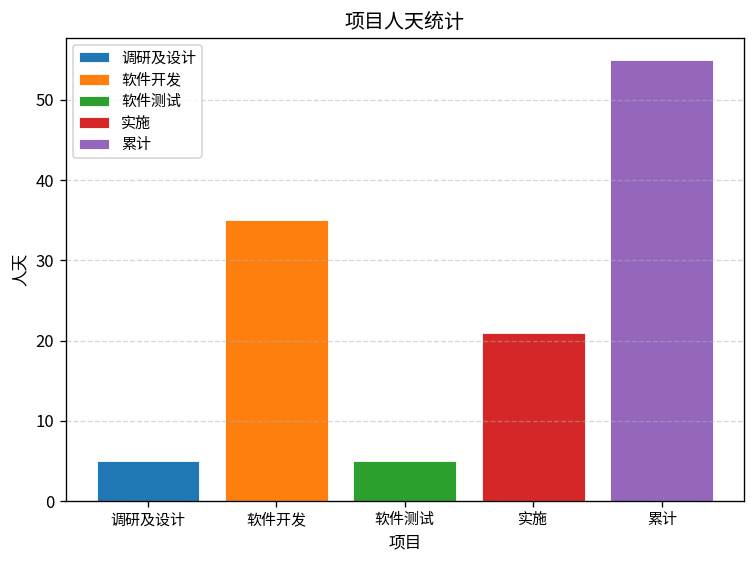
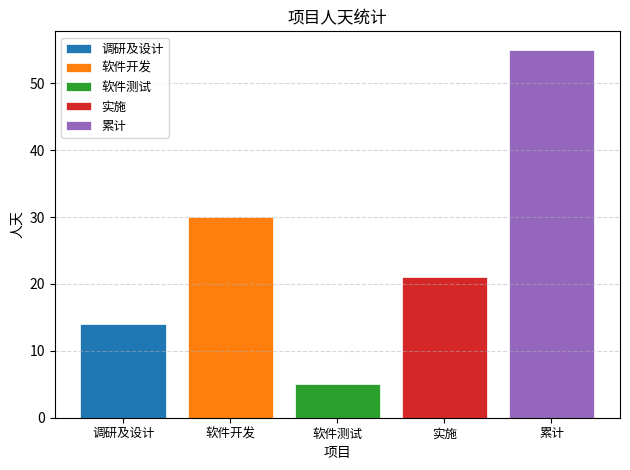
  {
-   "调研及设计": 5,
-   "软件开发": 35,
+   "调研及设计": 14,
+   "软件开发": 30,
    "软件测试": 5,
    "实施": 21,
    "累计": 55
  }
